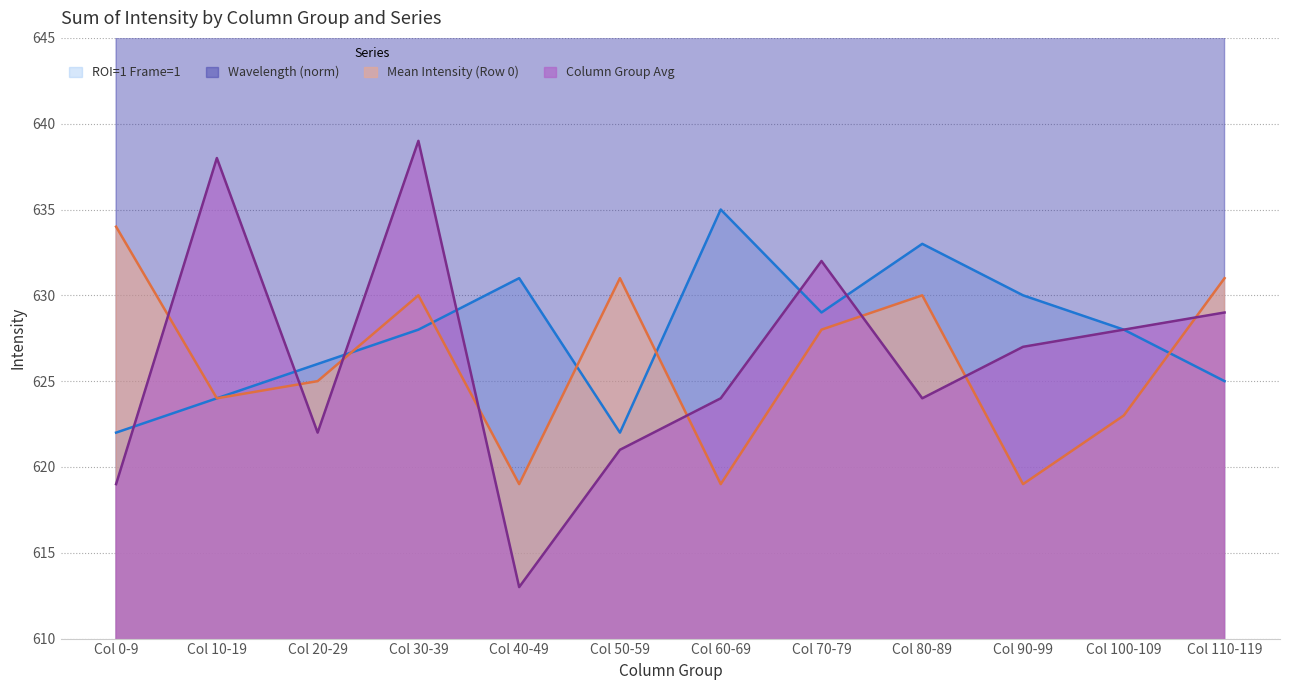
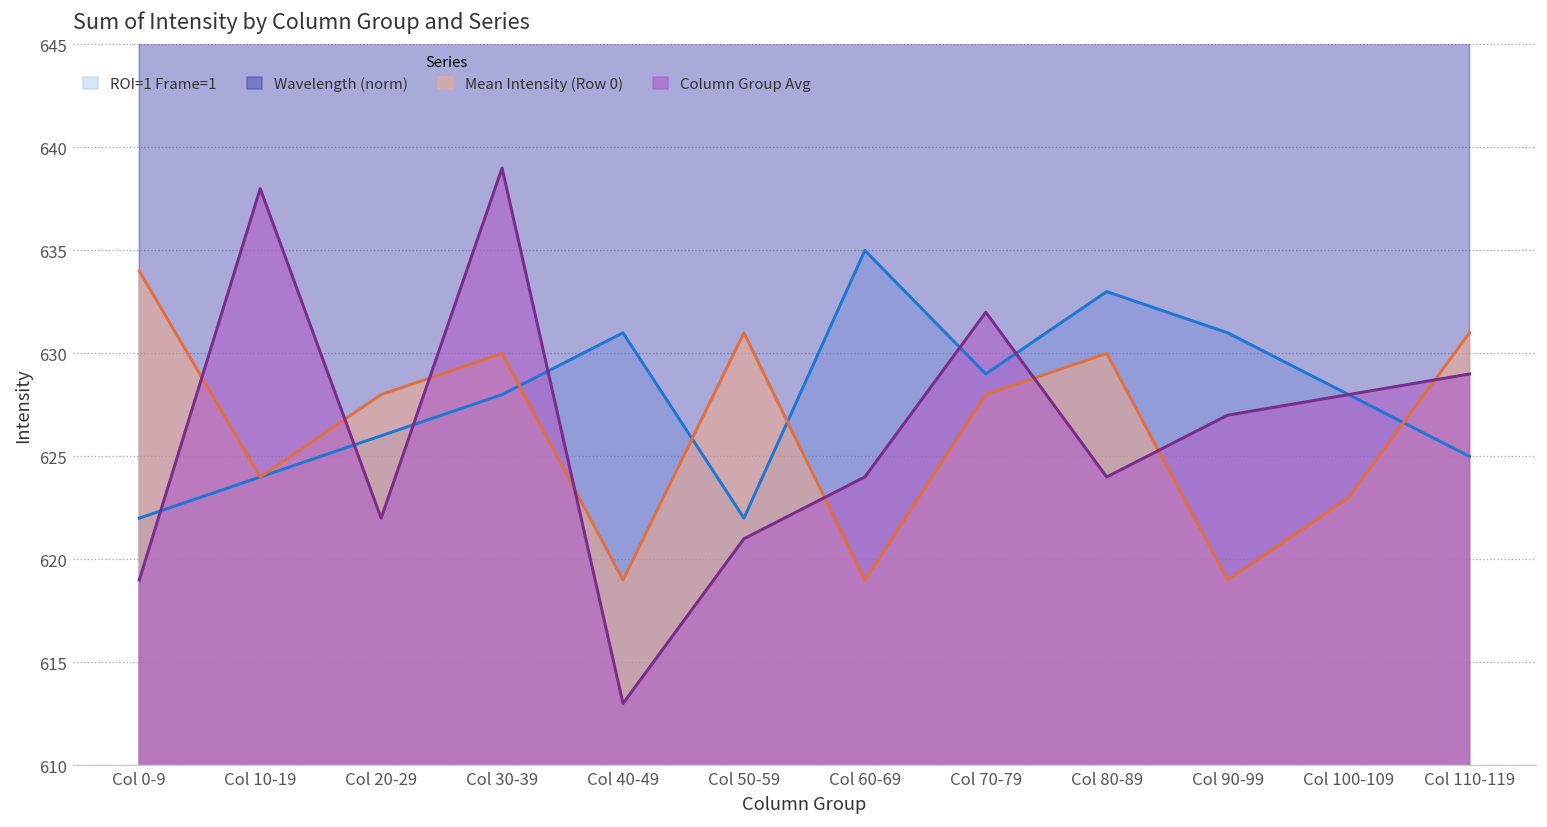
  {
    "ROI=1 Frame=1": {
      "Col 0-9": 622,
      "Col 20-29": 626,
      "Col 30-39": 628,
      "Col 40-49": 631,
      "Col 50-59": 622,
      "Col 60-69": 635,
      "Col 70-79": 629,
      "Col 80-89": 633,
-     "Col 90-99": 630,
+     "Col 90-99": 631,
      "Col 110-119": 625
    },
    "Mean Intensity (Row 0)": {
      "Col 0-9": 634,
-     "Col 20-29": 625,
+     "Col 20-29": 628,
      "Col 30-39": 630,
      "Col 40-49": 619,
      "Col 50-59": 631,
      "Col 60-69": 619,
      "Col 70-79": 628,
      "Col 80-89": 630,
      "Col 90-99": 619,
      "Col 100-109": 623,
      "Col 110-119": 631
    }
  }
